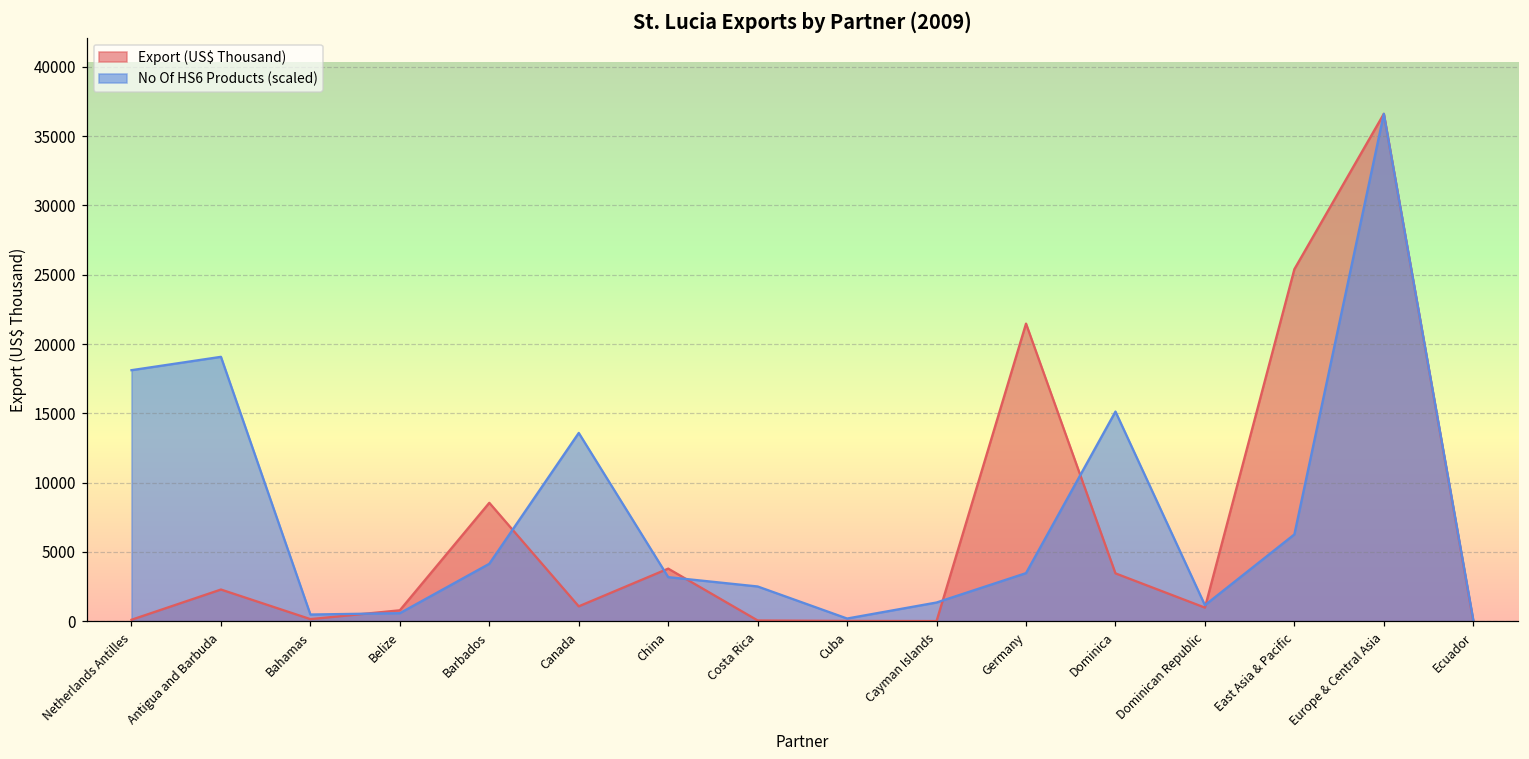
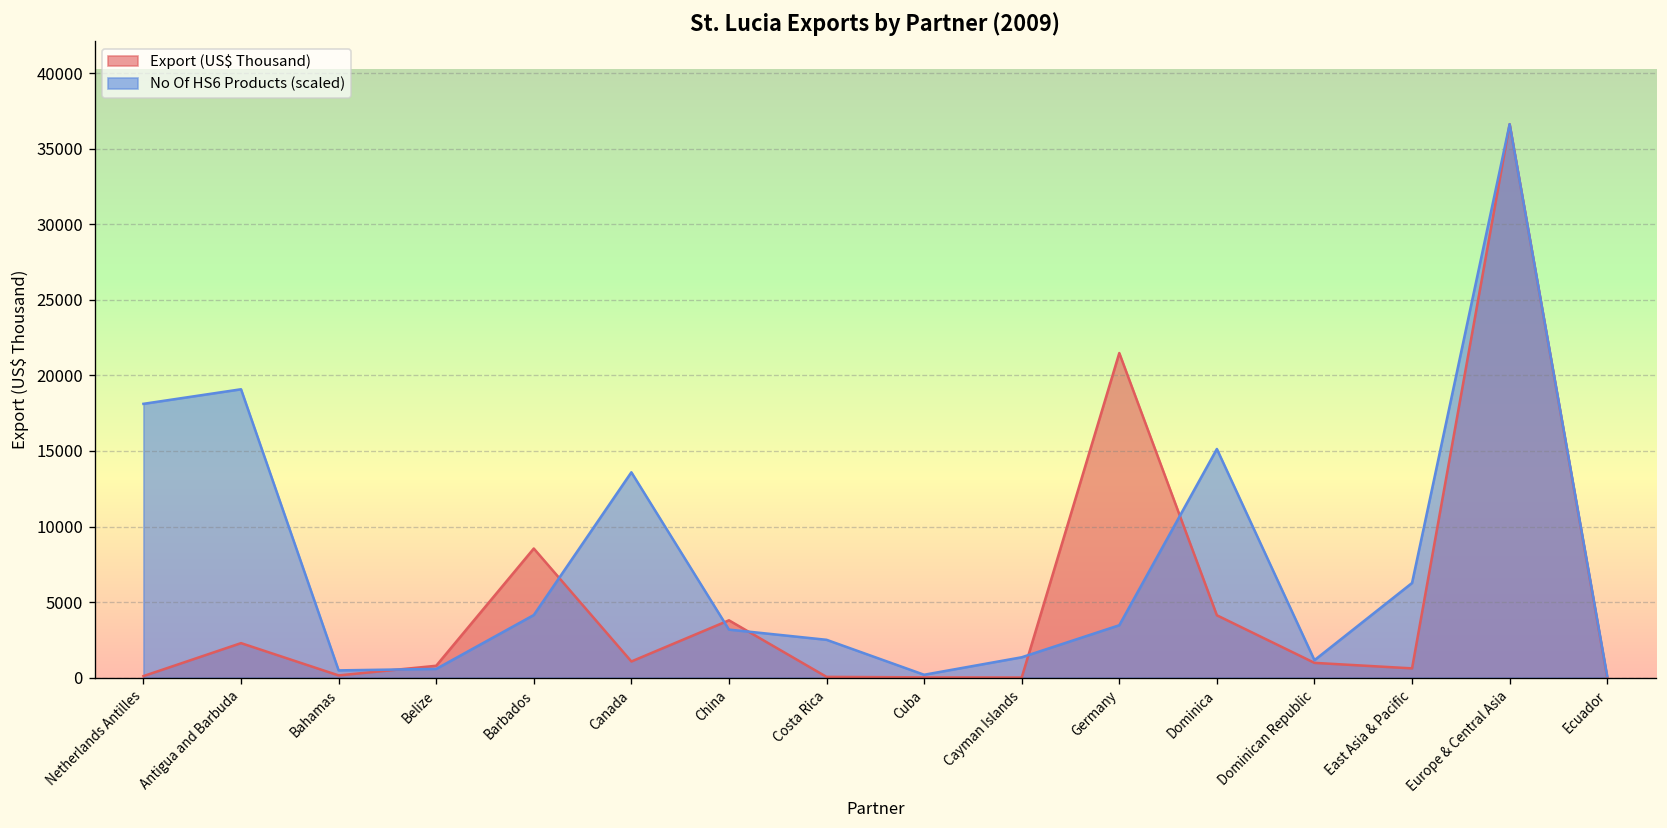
  {
    "Export (US$ Thousand)": {
      "Netherlands Antilles": 100,
      "Antigua and Barbuda": 2300,
      "Bahamas": 100,
      "Belize": 800,
      "Barbados": 8500,
      "Canada": 1100,
      "China": 3800,
      "Costa Rica": 100,
      "Cayman Islands": 0,
      "Germany": 21500,
-     "Dominica": 3500,
-     "East Asia & Pacific": 25400
+     "Dominica": 4100,
+     "East Asia & Pacific": 600
    },
    "No Of HS6 Products (scaled)": {
      "Netherlands Antilles": 18100,
      "Antigua and Barbuda": 19100,
      "Bahamas": 500,
      "Belize": 600,
      "Barbados": 4100,
      "Canada": 13600,
      "China": 3200,
      "Costa Rica": 2500,
      "Cayman Islands": 1300,
      "Germany": 3500,
      "Dominica": 15100,
      "East Asia & Pacific": 6300
    }
  }
